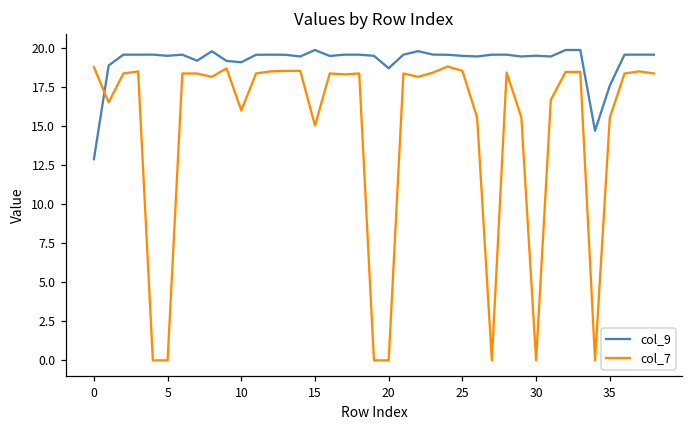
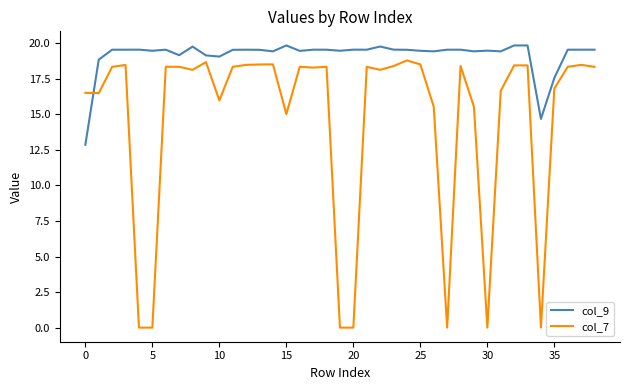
  {
    "col_9": {
      "0": 12.9,
      "5": 19.5,
      "10": 19.1,
      "15": 19.9,
-     "20": 18.7,
+     "20": 19.6,
      "25": 19.5,
      "30": 19.5,
      "35": 17.6
    },
    "col_7": {
-     "0": 18.8,
+     "0": 16.5,
      "5": 0.0,
      "10": 16.0,
      "15": 15.0,
      "20": 0.0,
      "25": 18.5,
      "30": 0.0,
-     "35": 15.5
+     "35": 16.8
    }
  }
